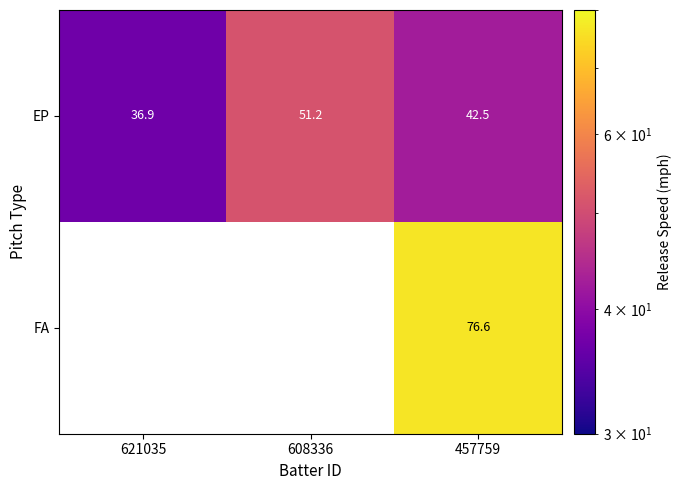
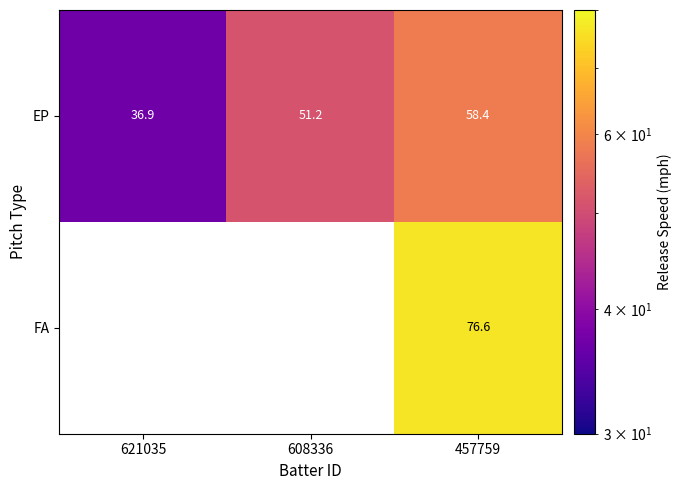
  {
    "EP": {
      "621035": 36.9,
      "608336": 51.2,
-     "457759": 42.5
+     "457759": 58.4
    },
    "FA": {
      "457759": 76.6
    }
  }
